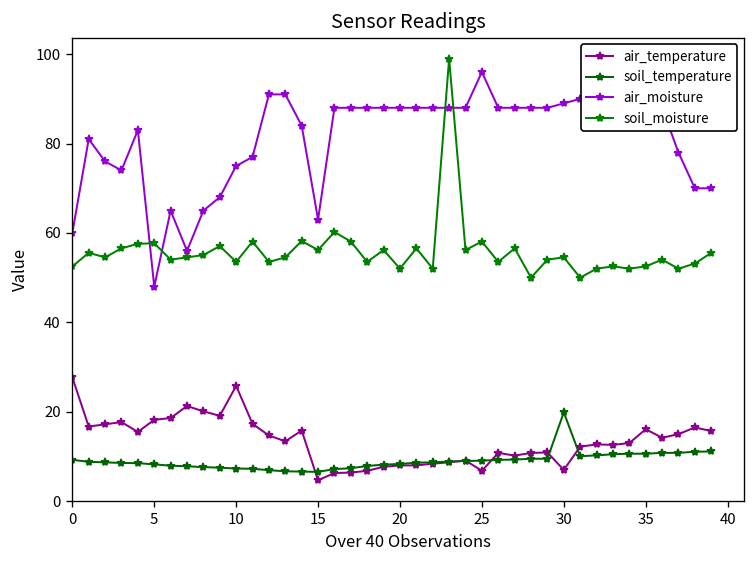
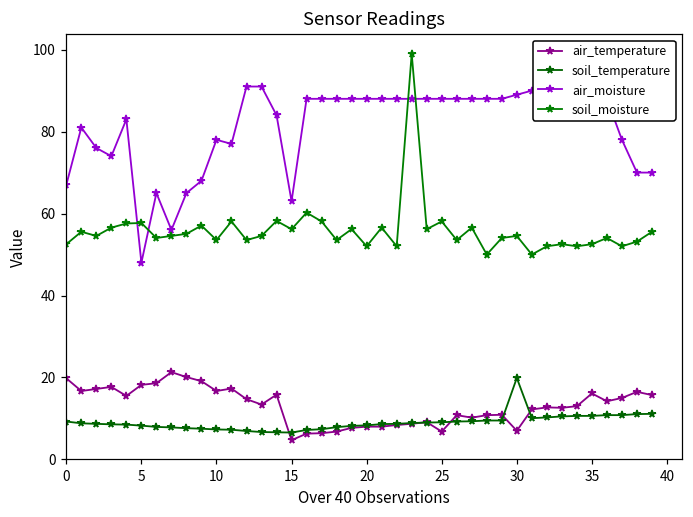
  {
    "air_temperature": {
-     "0": 28,
+     "0": 20,
      "5": 18,
-     "10": 26,
+     "10": 17,
      "15": 5,
      "25": 7,
      "30": 7,
      "35": 16
    },
    "air_moisture": {
-     "0": 60,
+     "0": 67,
      "5": 48,
-     "10": 75,
+     "10": 78,
      "15": 63,
      "20": 88,
-     "25": 96,
+     "25": 88,
      "30": 89
    }
  }
